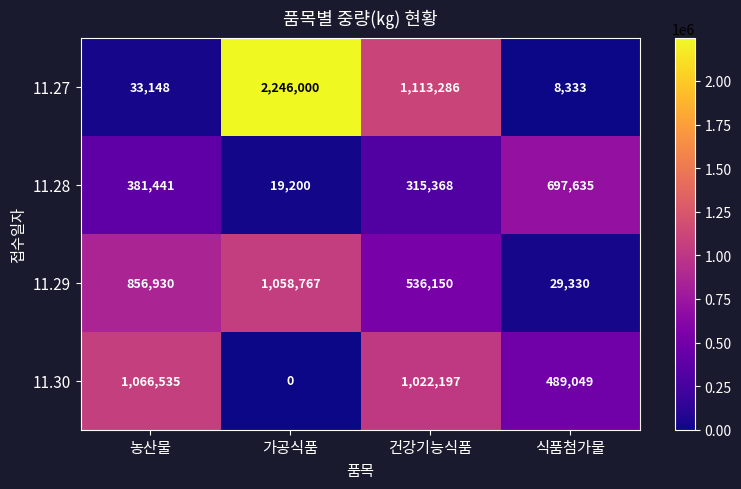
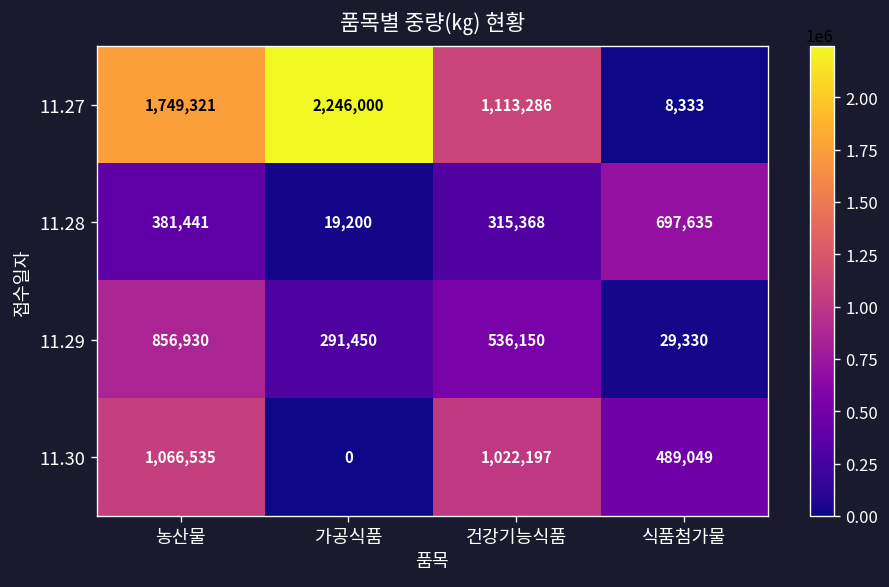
  {
    "11.27": {
-     "농산물": "33,148",
+     "농산물": "1,749,321",
      "가공식품": "2,246,000",
      "건강기능식품": "1,113,286",
      "식품첨가물": "8,333"
    },
    "11.28": {
      "농산물": "381,441",
      "가공식품": "19,200",
      "건강기능식품": "315,368",
      "식품첨가물": "697,635"
    },
    "11.29": {
      "농산물": "856,930",
-     "가공식품": "1,058,767",
+     "가공식품": "291,450",
      "건강기능식품": "536,150",
      "식품첨가물": "29,330"
    },
    "11.30": {
      "농산물": "1,066,535",
      "가공식품": "0",
      "건강기능식품": "1,022,197",
      "식품첨가물": "489,049"
    }
  }
